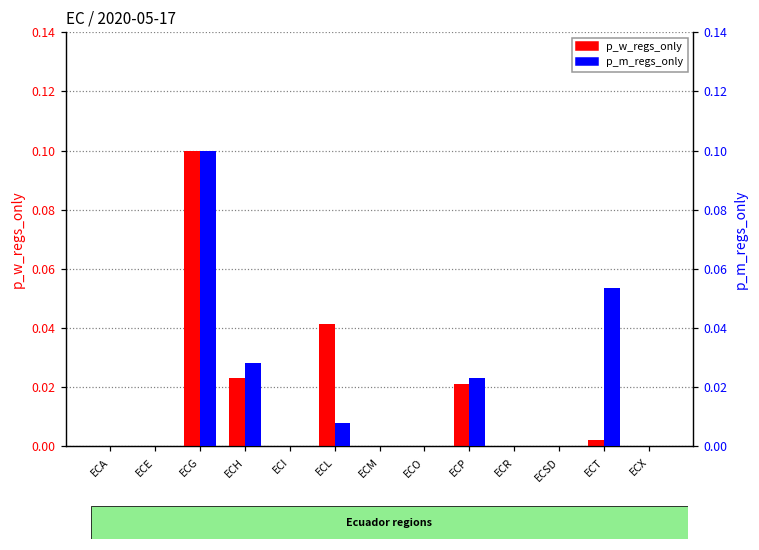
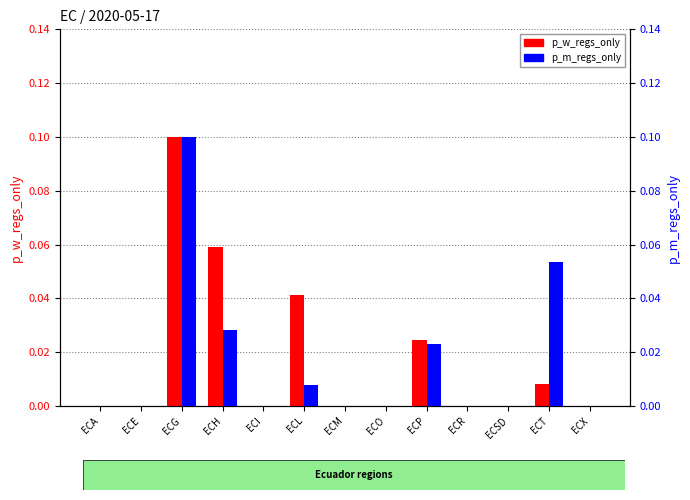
  {
    "p_w_regs_only": {
      "ECA": 0.000,
      "ECE": 0.000,
      "ECG": 0.100,
-     "ECH": 0.023,
+     "ECH": 0.059,
      "ECI": 0.000,
      "ECL": 0.041,
      "ECM": 0.000,
      "ECO": 0.000,
-     "ECP": 0.021,
+     "ECP": 0.024,
      "ECR": 0.000,
      "ECSD": 0.000,
-     "ECT": 0.002,
+     "ECT": 0.008,
      "ECX": 0.000
    },
    "p_m_regs_only": {
      "ECA": 0.000,
      "ECE": 0.000,
      "ECG": 0.100,
      "ECH": 0.028,
      "ECI": 0.000,
      "ECL": 0.008,
      "ECM": 0.000,
      "ECO": 0.000,
      "ECP": 0.023,
      "ECR": 0.000,
      "ECSD": 0.000,
      "ECT": 0.054,
      "ECX": 0.000
    }
  }
